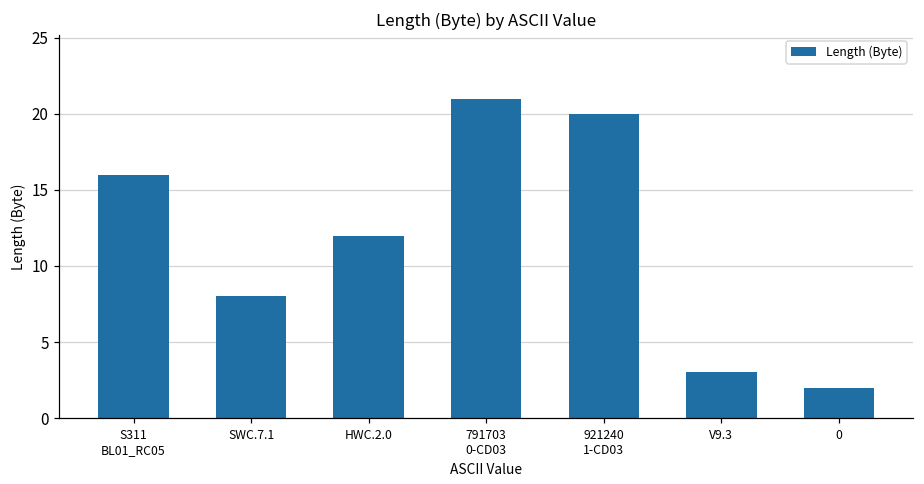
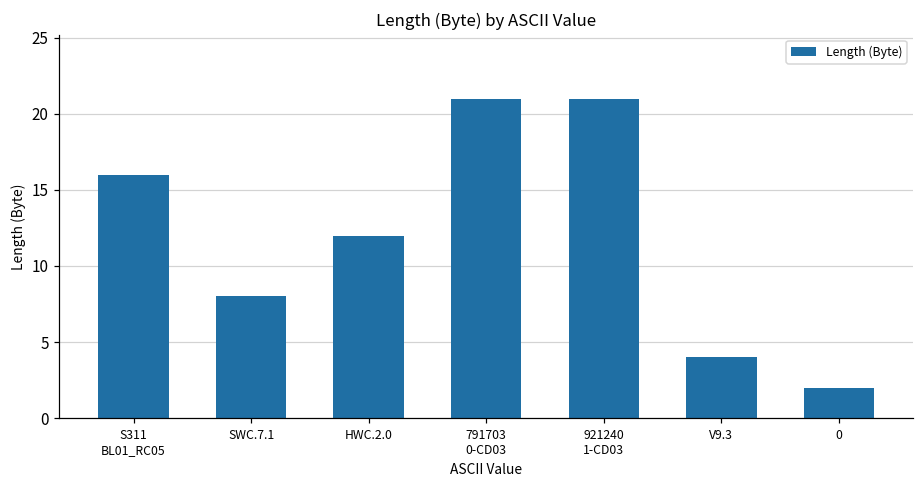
  {
    "S311 BL01_RC05": 16,
    "SWC.7.1": 8,
    "HWC.2.0": 12,
    "791703 0-CD03": 21,
-   "921240 1-CD03": 20,
-   "V9.3": 3,
+   "921240 1-CD03": 21,
+   "V9.3": 4,
    "0": 2
  }
